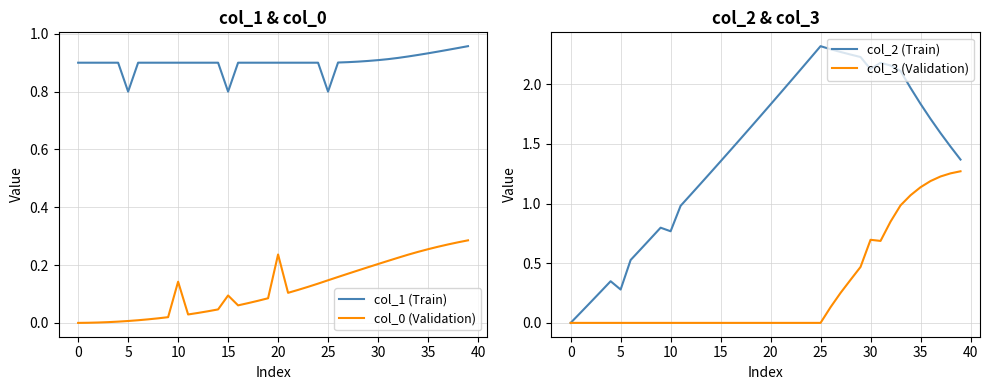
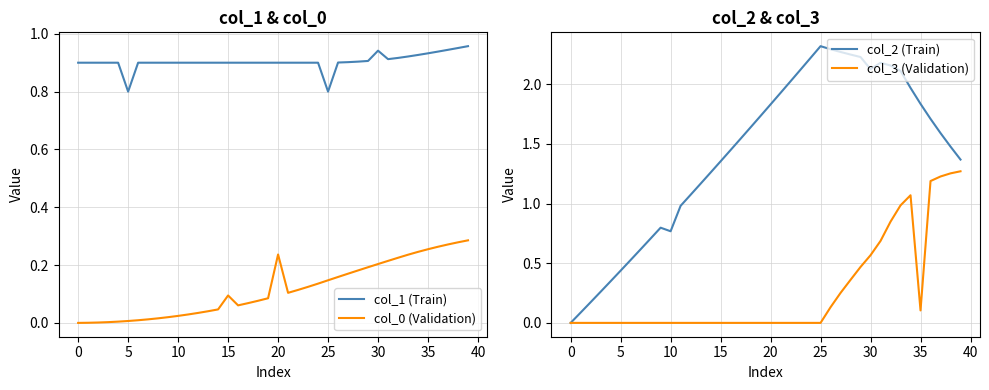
  {
    "col_1 & col_0": {
      "col_1 (Train)": {
        "0": 0.90,
        "5": 0.80,
        "10": 0.90,
-       "15": 0.8,
+       "15": 0.9,
        "20": 0.90,
        "25": 0.80,
-       "30": 0.91,
+       "30": 0.94,
        "35": 0.93
      },
      "col_0 (Validation)": {
        "0": 0.00,
        "5": 0.01,
-       "10": 0.14,
+       "10": 0.02,
        "15": 0.09,
        "20": 0.24,
        "25": 0.15,
        "30": 0.20,
        "35": 0.25
      }
    },
    "col_2 & col_3": {
      "col_2 (Train)": {
-       "5": 0.28,
+       "5": 0.44,
        "10": 0.77,
        "15": 1.35,
        "20": 1.83,
        "25": 2.32,
        "35": 1.83
      },
      "col_3 (Validation)": {
        "5": 0.00,
        "10": 0.00,
        "15": 0.00,
        "20": 0.00,
        "25": 0.00,
-       "30": 0.70,
-       "35": 1.14
+       "30": 0.57,
+       "35": 0.10
      }
    }
  }
